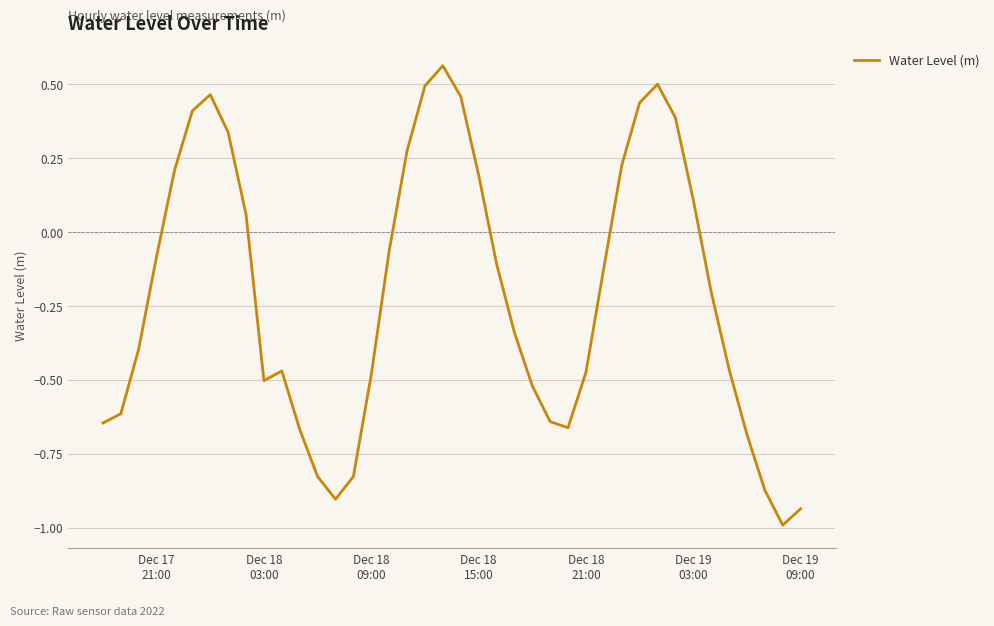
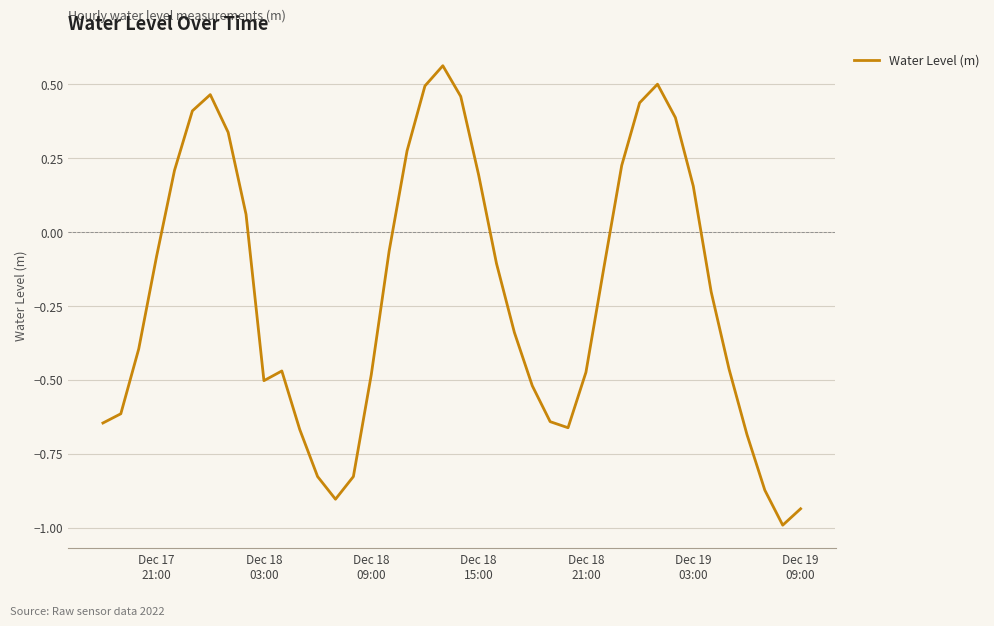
  {
    "Dec 17 21:00": -0.08,
    "Dec 18 03:00": -0.50,
    "Dec 18 09:00": -0.48,
    "Dec 18 15:00": 0.19,
    "Dec 18 21:00": -0.47,
-   "Dec 19 03:00": 0.11,
+   "Dec 19 03:00": 0.15,
    "Dec 19 09:00": -0.94
  }
